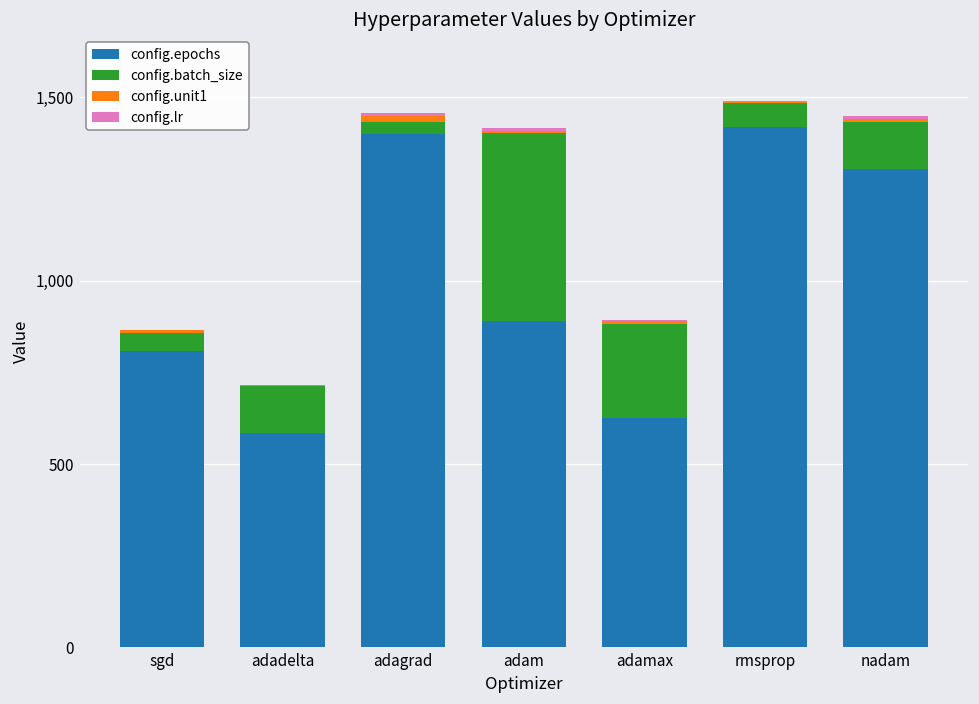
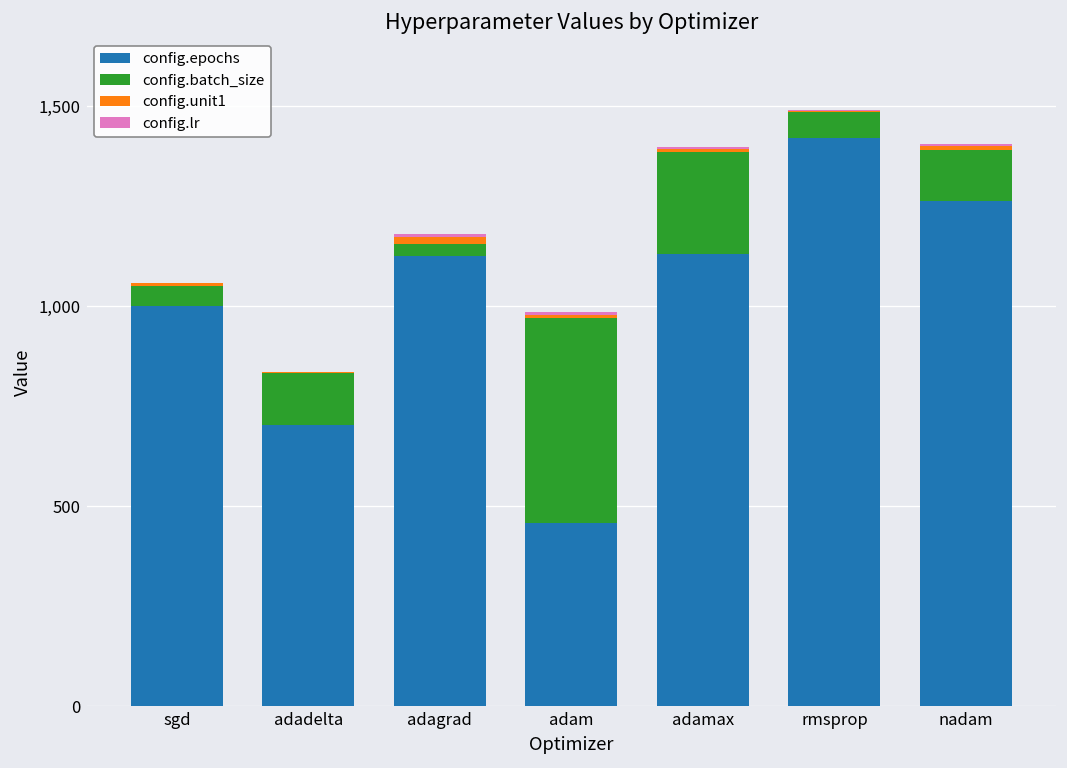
  {
    "config.epochs": {
-     "sgd": "810",
-     "adadelta": "580",
-     "adagrad": "1,400",
-     "adam": "890",
-     "adamax": "630",
+     "sgd": "1,000",
+     "adadelta": "700",
+     "adagrad": "1,120",
+     "adam": "460",
+     "adamax": "1,130",
      "rmsprop": "1,420",
-     "nadam": "1,310"
+     "nadam": "1,260"
    },
    "config.batch_size": {
      "sgd": "50",
      "adadelta": "130",
      "adagrad": "30",
      "adam": "510",
      "adamax": "260",
      "rmsprop": "60",
      "nadam": "130"
    },
    "config.unit1": {
      "sgd": "10",
      "adagrad": "20",
      "adam": "10",
      "adamax": "10",
      "nadam": "10"
    },
    "config.lr": {
      "adagrad": "10"
    }
  }
